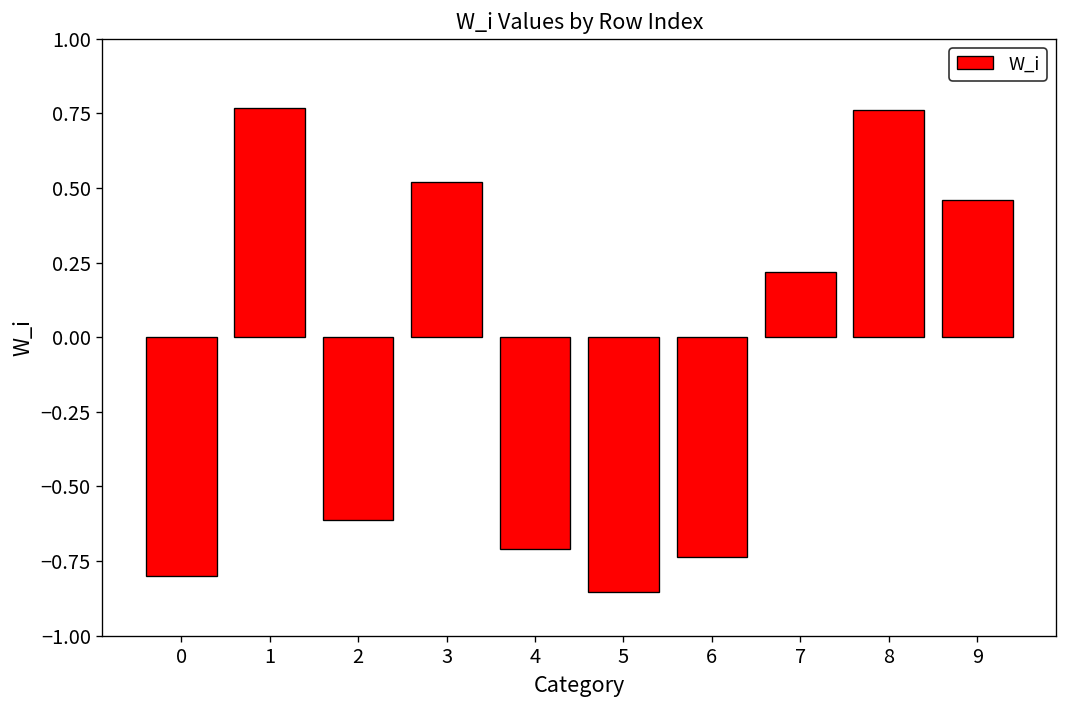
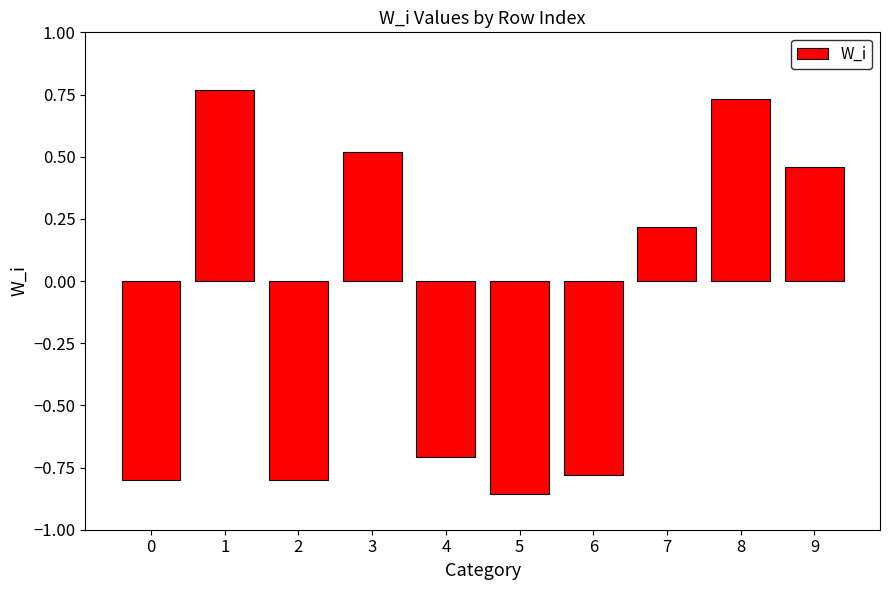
  {
    "0": -0.80,
    "1": 0.77,
-   "2": -0.61,
+   "2": -0.80,
    "3": 0.52,
    "4": -0.71,
    "5": -0.86,
-   "6": -0.74,
+   "6": -0.78,
    "7": 0.22,
-   "8": 0.76,
+   "8": 0.73,
    "9": 0.46
  }
